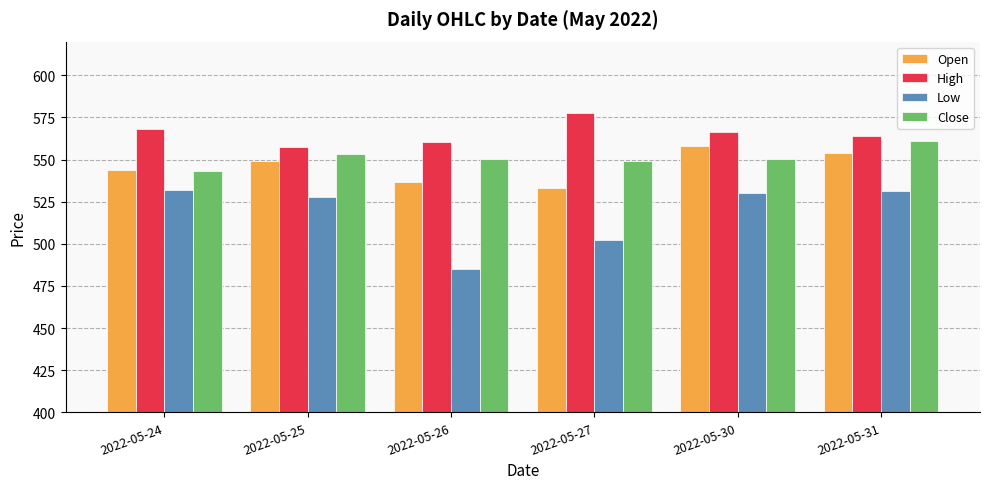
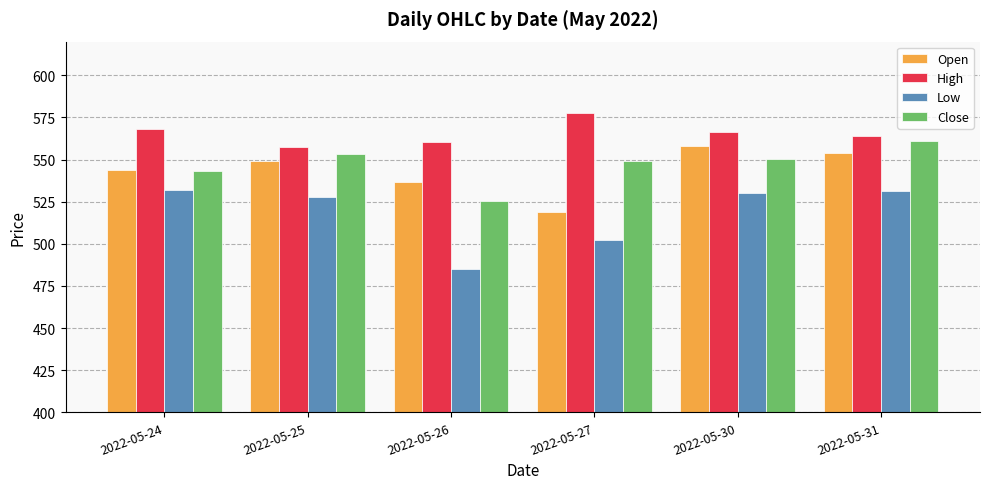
  {
    "Open": {
      "2022-05-24": 544,
      "2022-05-25": 549,
      "2022-05-26": 536,
-     "2022-05-27": 533,
+     "2022-05-27": 519,
      "2022-05-30": 558,
      "2022-05-31": 554
    },
    "High": {
      "2022-05-24": 568,
      "2022-05-25": 557,
      "2022-05-26": 560,
      "2022-05-27": 578,
      "2022-05-30": 566,
      "2022-05-31": 564
    },
    "Low": {
      "2022-05-24": 532,
      "2022-05-25": 528,
      "2022-05-26": 485,
      "2022-05-27": 502,
      "2022-05-30": 530,
      "2022-05-31": 532
    },
    "Close": {
      "2022-05-24": 543,
      "2022-05-25": 553,
-     "2022-05-26": 550,
+     "2022-05-26": 525,
      "2022-05-27": 549,
      "2022-05-30": 550,
      "2022-05-31": 561
    }
  }
